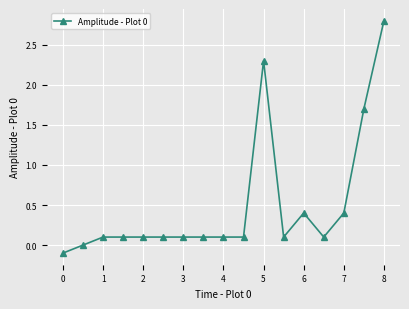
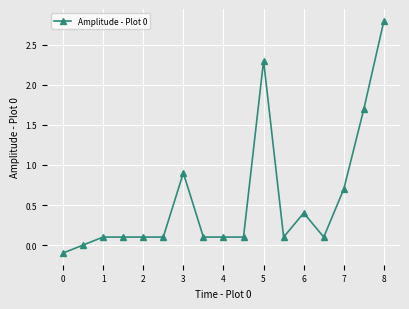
  {
    "0": -0.1,
    "1": 0.1,
    "2": 0.1,
-   "3": 0.1,
+   "3": 0.9,
    "4": 0.1,
    "5": 2.3,
    "6": 0.4,
-   "7": 0.4,
+   "7": 0.7,
    "8": 2.8
  }
